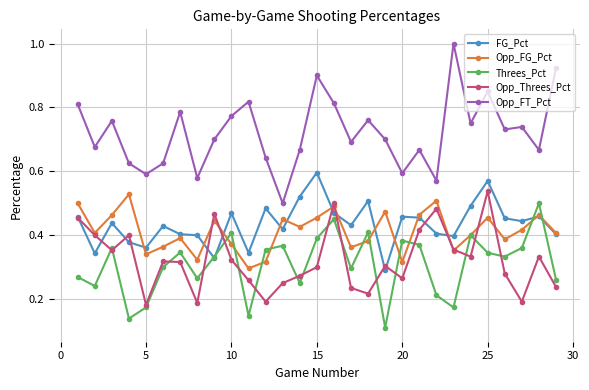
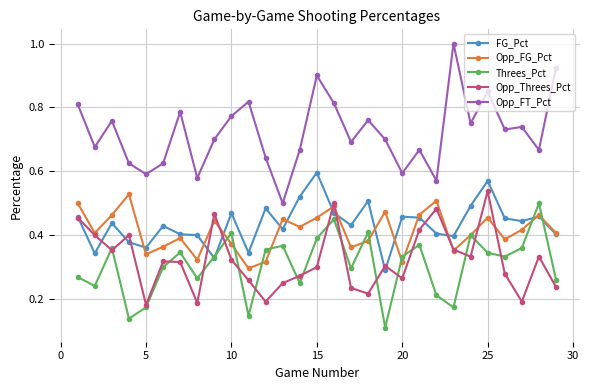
  {
    "FG_Pct": {
      "5": 0.36,
      "10": 0.47,
      "15": 0.60,
      "20": 0.46,
      "25": 0.57
    },
    "Opp_FG_Pct": {
      "5": 0.34,
      "10": 0.37,
      "15": 0.46,
      "20": 0.32,
      "25": 0.46
    },
    "Threes_Pct": {
      "5": 0.17,
      "10": 0.41,
      "15": 0.39,
-     "20": 0.38,
+     "20": 0.33,
      "25": 0.35
    },
    "Opp_Threes_Pct": {
      "5": 0.18,
      "10": 0.32,
      "15": 0.30,
      "20": 0.27,
      "25": 0.54
    },
    "Opp_FT_Pct": {
      "5": 0.59,
      "10": 0.77,
      "15": 0.90,
      "20": 0.59
    }
  }
